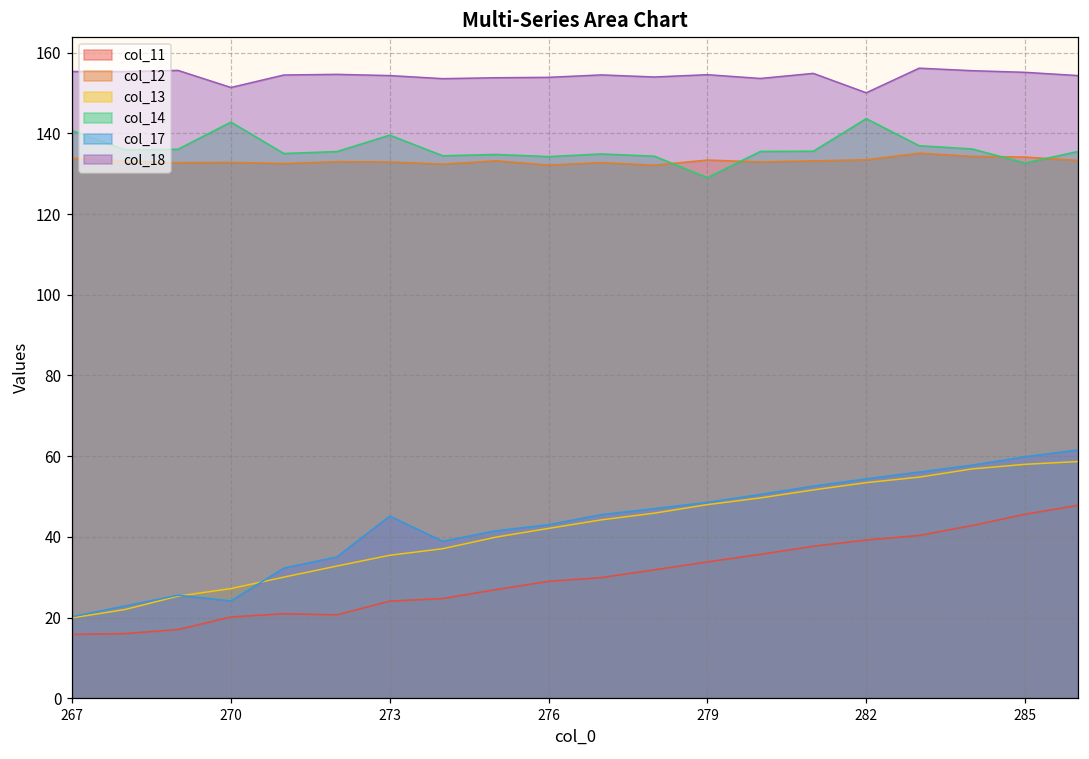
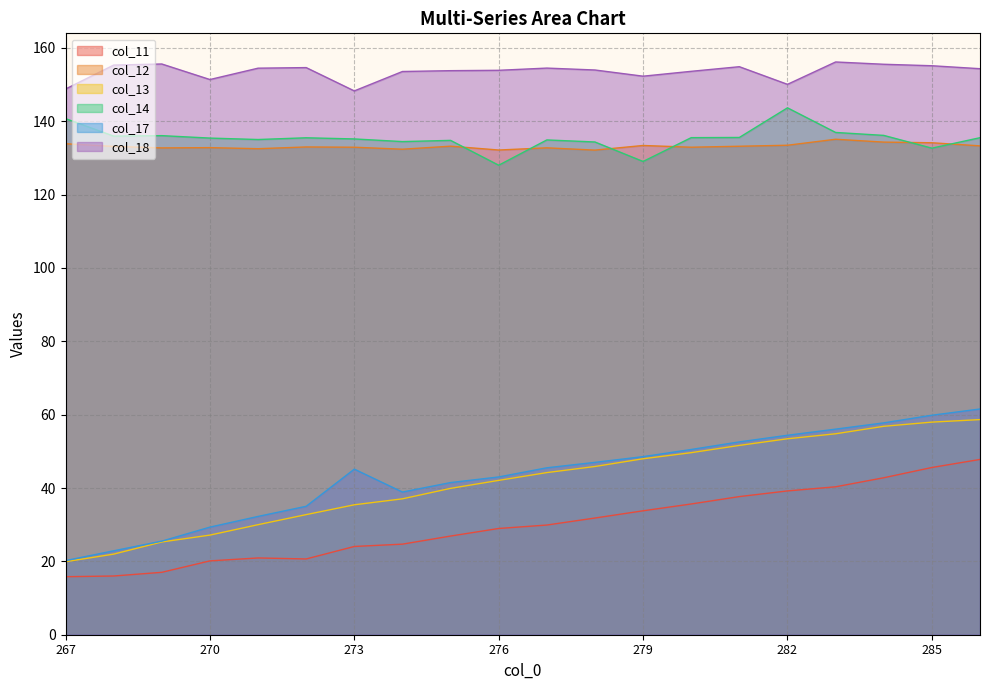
  {
    "col_14": {
      "267": 141,
-     "270": 143,
-     "273": 140,
-     "276": 134,
+     "270": 135,
+     "273": 135,
+     "276": 128,
      "279": 129,
      "282": 144,
      "285": 133
    },
    "col_17": {
-     "270": 24,
+     "270": 29,
      "273": 45,
      "276": 43,
      "282": 54,
      "285": 60
    },
    "col_18": {
-     "267": 155,
+     "267": 149,
      "270": 151,
-     "273": 154,
+     "273": 148,
      "276": 154,
-     "279": 155,
+     "279": 152,
      "282": 150,
      "285": 155
    }
  }
